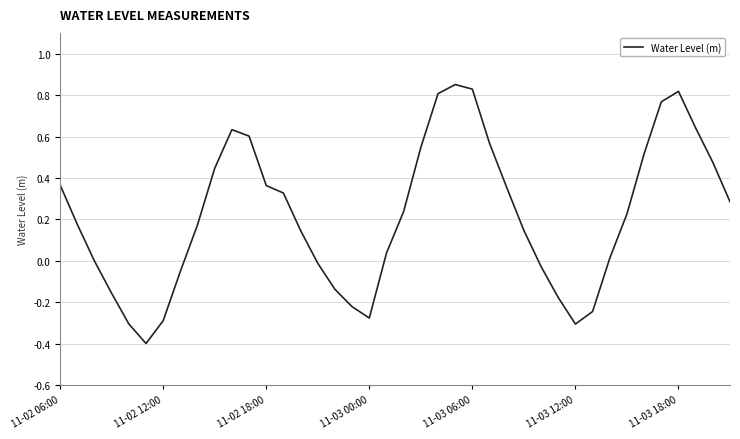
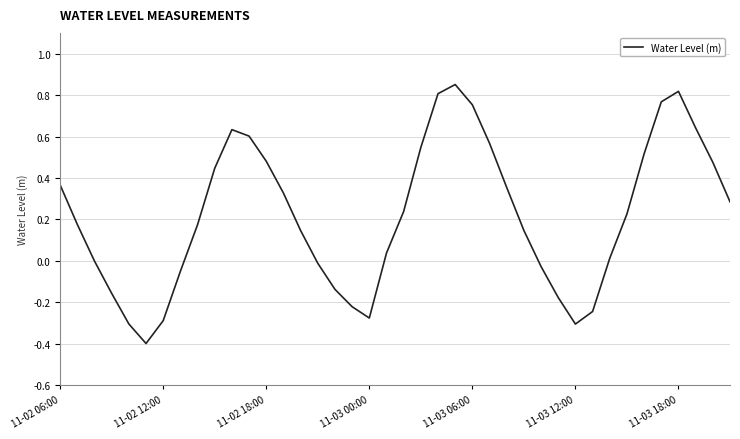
  {
    "11-02 06:00": 0.37,
    "11-02 12:00": -0.29,
-   "11-02 18:00": 0.36,
+   "11-02 18:00": 0.48,
    "11-03 00:00": -0.28,
-   "11-03 06:00": 0.83,
+   "11-03 06:00": 0.75,
    "11-03 12:00": -0.31,
    "11-03 18:00": 0.82
  }
